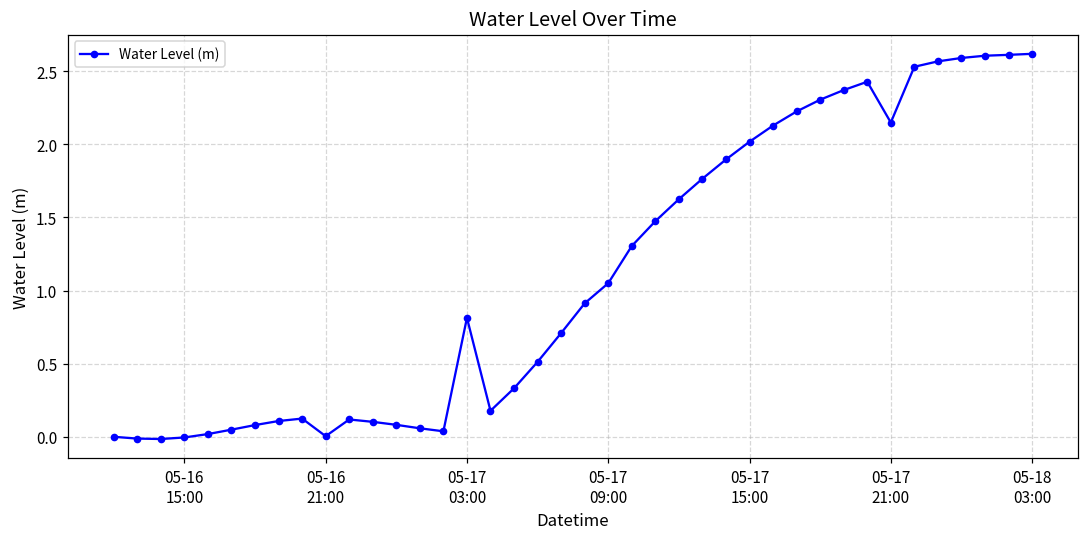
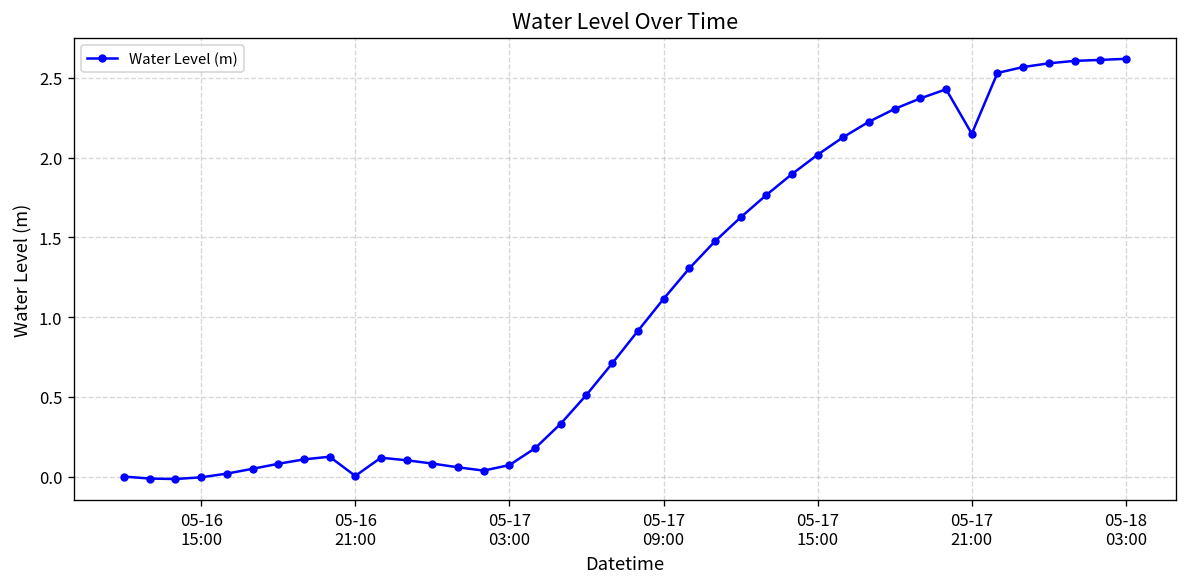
  {
    "05-16 15:00": 0.00,
    "05-16 21:00": 0.00,
-   "05-17 03:00": 0.81,
-   "05-17 09:00": 1.05,
+   "05-17 03:00": 0.07,
+   "05-17 09:00": 1.11,
    "05-17 15:00": 2.02,
    "05-17 21:00": 2.15,
    "05-18 03:00": 2.62
  }
